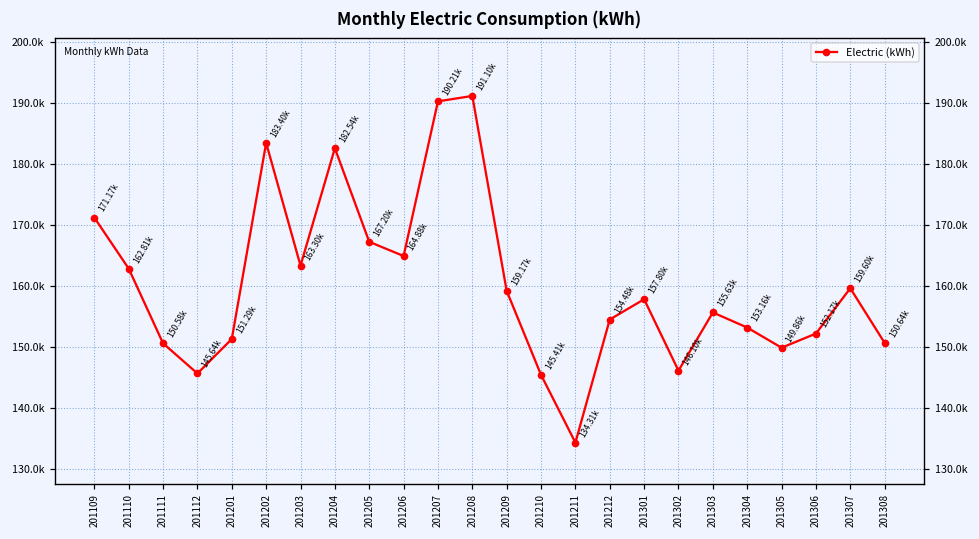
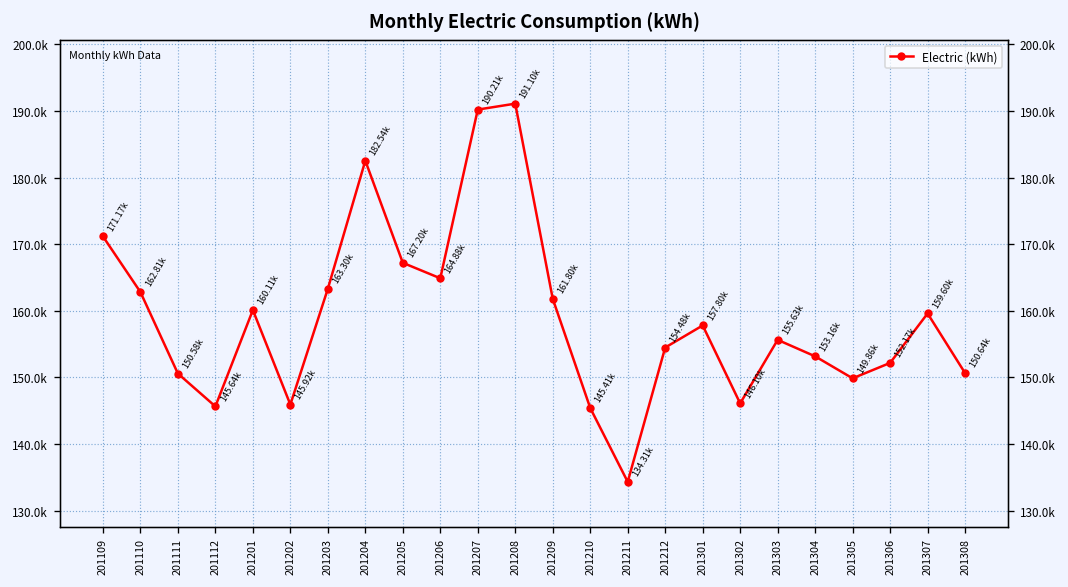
  {
    "201109": "171.17k",
    "201110": "162.81k",
    "201111": "150.58k",
    "201112": "145.64k",
-   "201201": "151.29k",
-   "201202": "183.40k",
+   "201201": "160.11k",
+   "201202": "145.92k",
    "201203": "163.30k",
    "201204": "182.54k",
    "201205": "167.20k",
    "201206": "164.88k",
    "201207": "190.21k",
    "201208": "191.10k",
-   "201209": "159.17k",
+   "201209": "161.80k",
    "201210": "145.41k",
    "201211": "134.31k",
    "201212": "154.48k",
    "201301": "157.80k",
    "201302": "146.10k",
    "201303": "155.63k",
    "201304": "153.16k",
    "201305": "149.86k",
    "201306": "152.17k",
    "201307": "159.60k",
    "201308": "150.64k"
  }
